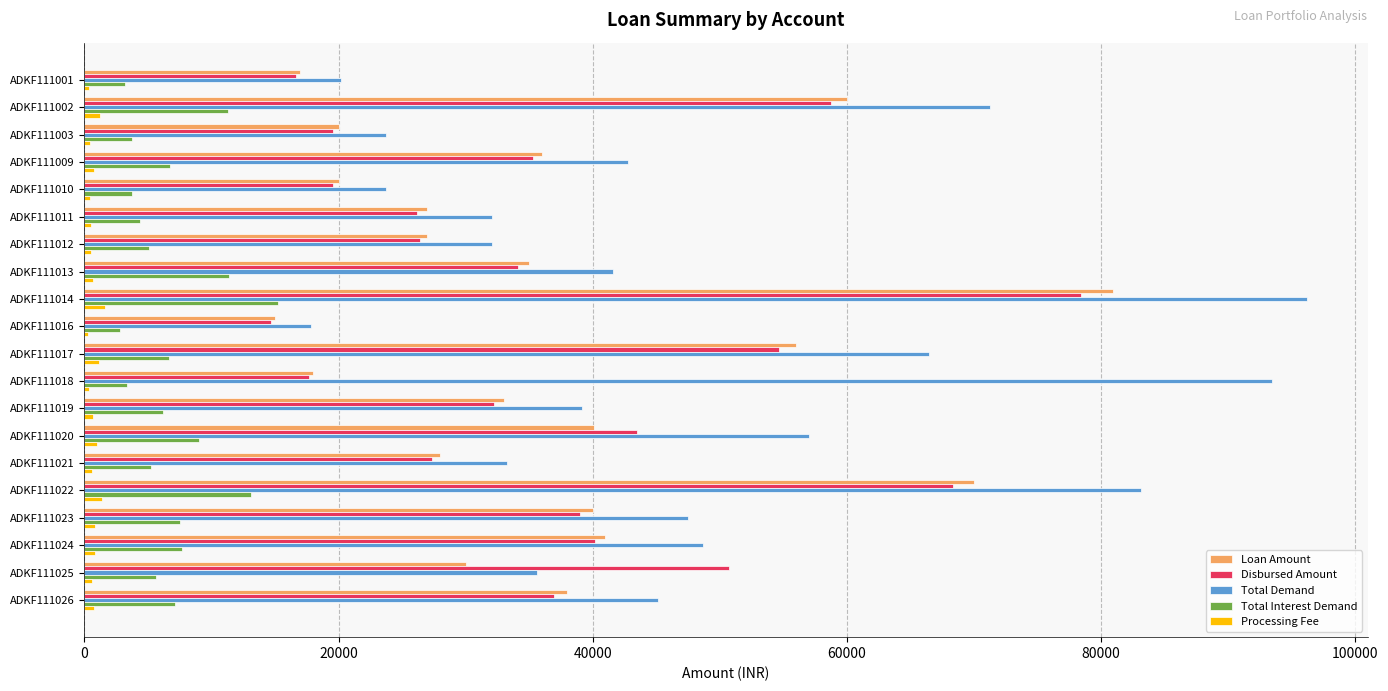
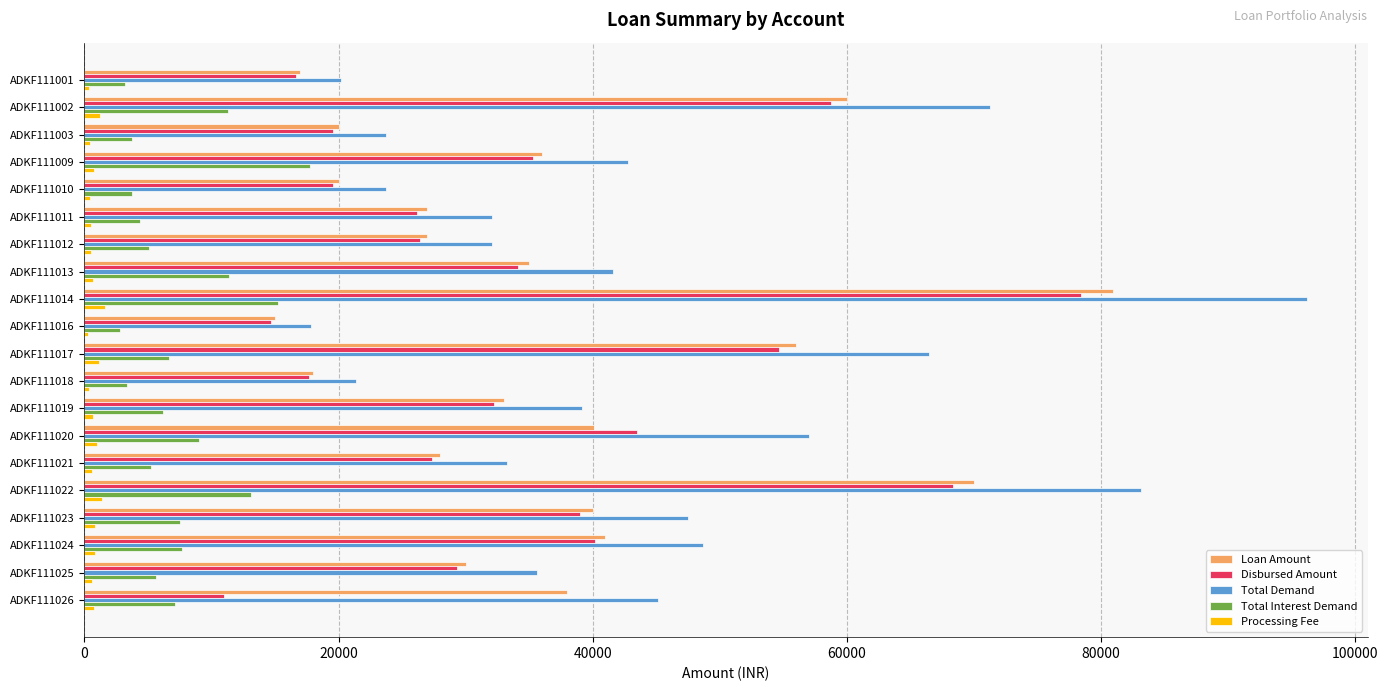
  {
    "Loan Amount": {
      "ADKF111001": 17000,
      "ADKF111002": 60000,
      "ADKF111003": 20000,
      "ADKF111009": 36000,
      "ADKF111010": 20000,
      "ADKF111011": 27000,
      "ADKF111012": 27000,
      "ADKF111013": 35000,
      "ADKF111014": 81000,
      "ADKF111016": 15000,
      "ADKF111017": 56000,
      "ADKF111018": 18000,
      "ADKF111019": 33000,
      "ADKF111020": 40100,
      "ADKF111021": 28000,
      "ADKF111022": 70000,
      "ADKF111023": 40000,
      "ADKF111024": 41000,
      "ADKF111025": 30000,
      "ADKF111026": 38000
    },
    "Disbursed Amount": {
      "ADKF111001": 16700,
      "ADKF111002": 58800,
      "ADKF111003": 19600,
      "ADKF111009": 35300,
      "ADKF111010": 19500,
      "ADKF111011": 26200,
      "ADKF111012": 26400,
      "ADKF111013": 34100,
      "ADKF111014": 78400,
      "ADKF111016": 14600,
      "ADKF111017": 54700,
      "ADKF111018": 17600,
      "ADKF111019": 32300,
      "ADKF111020": 43500,
      "ADKF111021": 27300,
      "ADKF111022": 68400,
      "ADKF111023": 39000,
      "ADKF111024": 40200,
-     "ADKF111025": 50700,
-     "ADKF111026": 37000
+     "ADKF111025": 29300,
+     "ADKF111026": 11000
    },
    "Total Demand": {
      "ADKF111001": 20200,
      "ADKF111002": 71300,
      "ADKF111003": 23800,
      "ADKF111009": 42800,
      "ADKF111010": 23800,
      "ADKF111011": 32100,
      "ADKF111012": 32100,
      "ADKF111013": 41600,
      "ADKF111014": 96200,
      "ADKF111016": 17800,
      "ADKF111017": 66500,
-     "ADKF111018": 93500,
+     "ADKF111018": 21400,
      "ADKF111019": 39200,
      "ADKF111020": 57000,
      "ADKF111021": 33300,
      "ADKF111022": 83100,
      "ADKF111023": 47500,
      "ADKF111024": 48700,
      "ADKF111025": 35600,
      "ADKF111026": 45100
    },
    "Total Interest Demand": {
      "ADKF111001": 3200,
      "ADKF111002": 11300,
      "ADKF111003": 3800,
-     "ADKF111009": 6800,
+     "ADKF111009": 17800,
      "ADKF111010": 3800,
      "ADKF111011": 4400,
      "ADKF111012": 5100,
      "ADKF111013": 11400,
      "ADKF111014": 15200,
      "ADKF111016": 2800,
      "ADKF111017": 6600,
      "ADKF111018": 3400,
      "ADKF111019": 6200,
      "ADKF111020": 9000,
      "ADKF111021": 5300,
      "ADKF111022": 13100,
      "ADKF111023": 7500,
      "ADKF111024": 7700,
      "ADKF111025": 5600,
      "ADKF111026": 7100
    },
    "Processing Fee": {
      "ADKF111001": 300,
      "ADKF111002": 1200,
      "ADKF111003": 400,
      "ADKF111009": 700,
      "ADKF111010": 400,
      "ADKF111011": 500,
      "ADKF111012": 500,
      "ADKF111013": 700,
      "ADKF111014": 1600,
      "ADKF111016": 300,
      "ADKF111017": 1100,
      "ADKF111018": 400,
      "ADKF111019": 700,
      "ADKF111020": 1000,
      "ADKF111021": 600,
      "ADKF111022": 1400,
      "ADKF111023": 800,
      "ADKF111024": 800,
      "ADKF111025": 600,
      "ADKF111026": 800
    }
  }
